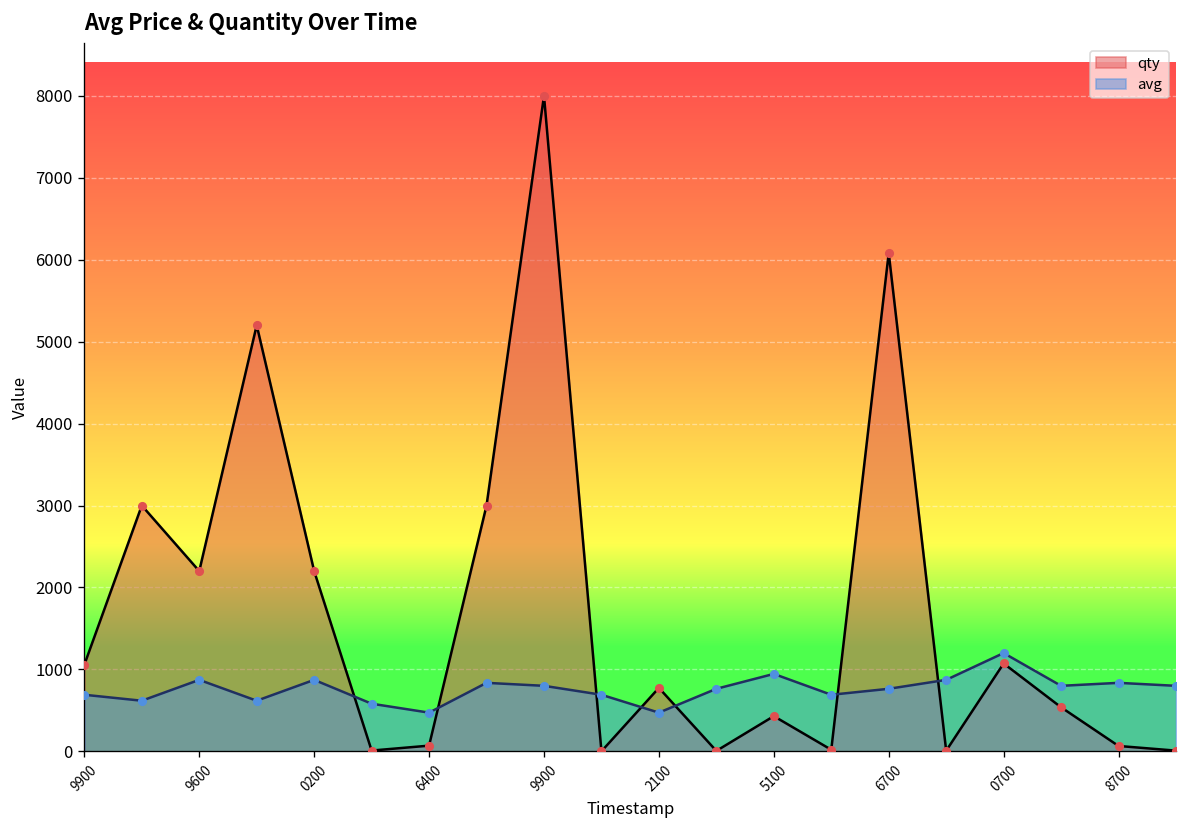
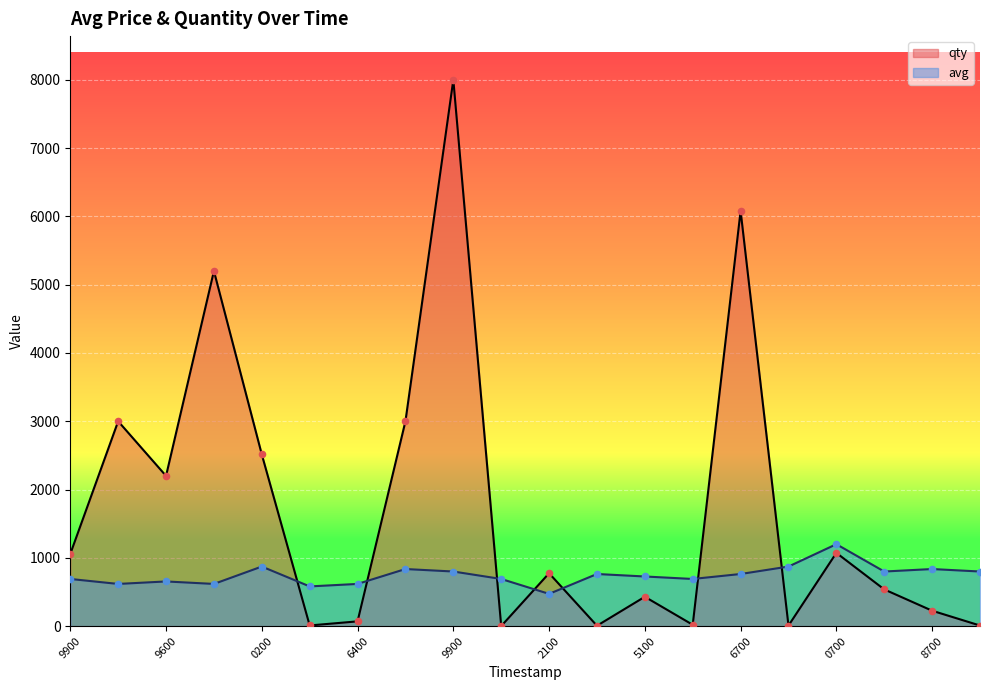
  {
    "qty": {
      "9600": 2200,
-     "0200": 2200,
+     "0200": 2500,
      "6400": 100,
      "2100": 800,
      "5100": 400,
      "6700": 6100,
      "0700": 1100,
-     "8700": 100
+     "8700": 200
    },
    "avg": {
-     "9600": 900,
+     "9600": 700,
      "0200": 900,
-     "6400": 500,
+     "6400": 600,
      "2100": 500,
-     "5100": 900,
+     "5100": 700,
      "6700": 800,
      "0700": 1200,
      "8700": 800
    }
  }
